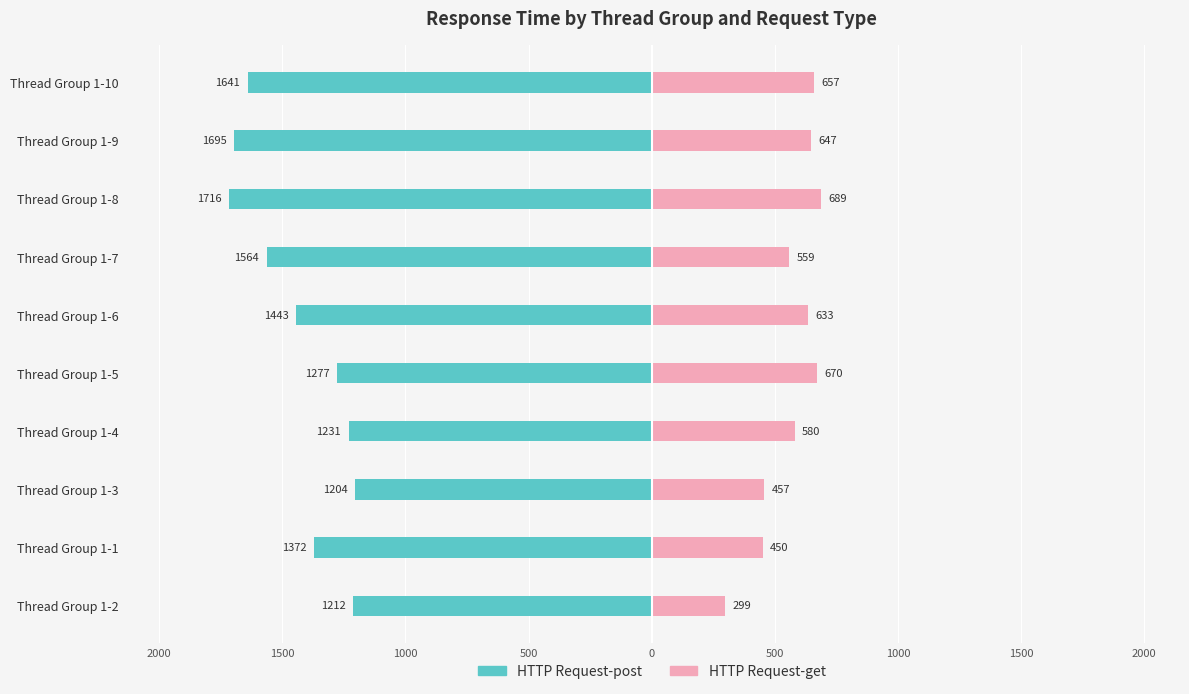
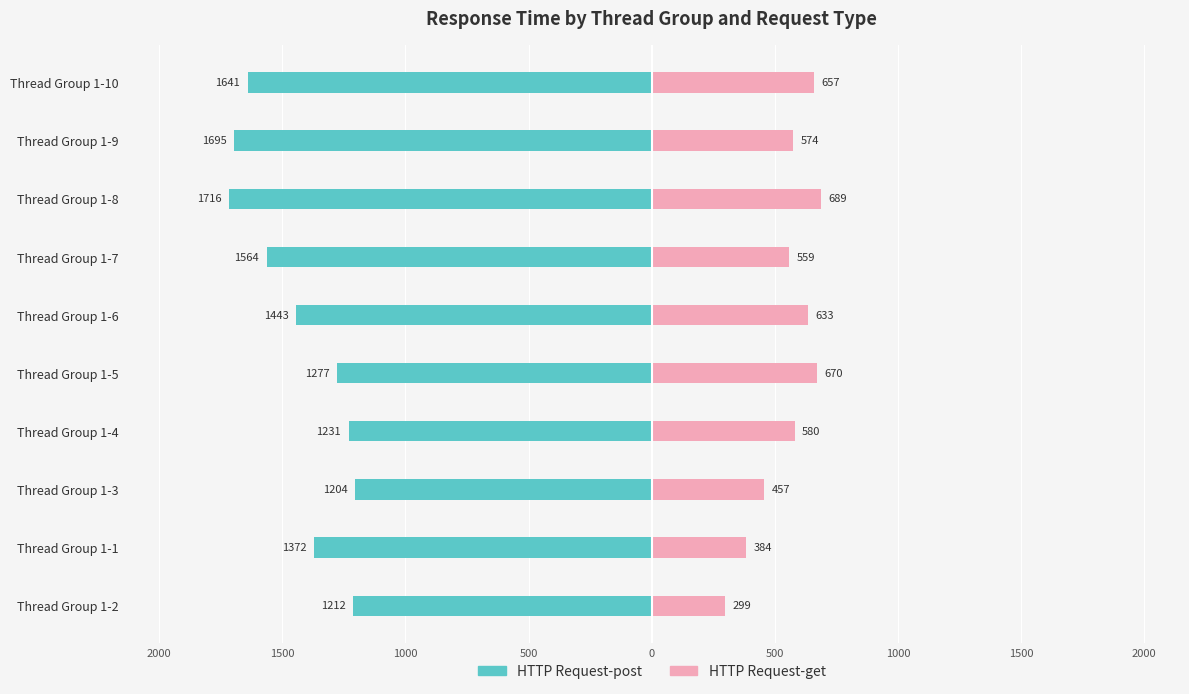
  {
    "HTTP Request-get": {
      "Thread Group 1-10": 657,
-     "Thread Group 1-9": 647,
+     "Thread Group 1-9": 574,
      "Thread Group 1-8": 689,
      "Thread Group 1-7": 559,
      "Thread Group 1-6": 633,
      "Thread Group 1-5": 670,
      "Thread Group 1-4": 580,
      "Thread Group 1-3": 457,
-     "Thread Group 1-1": 450,
+     "Thread Group 1-1": 384,
      "Thread Group 1-2": 299
    }
  }
